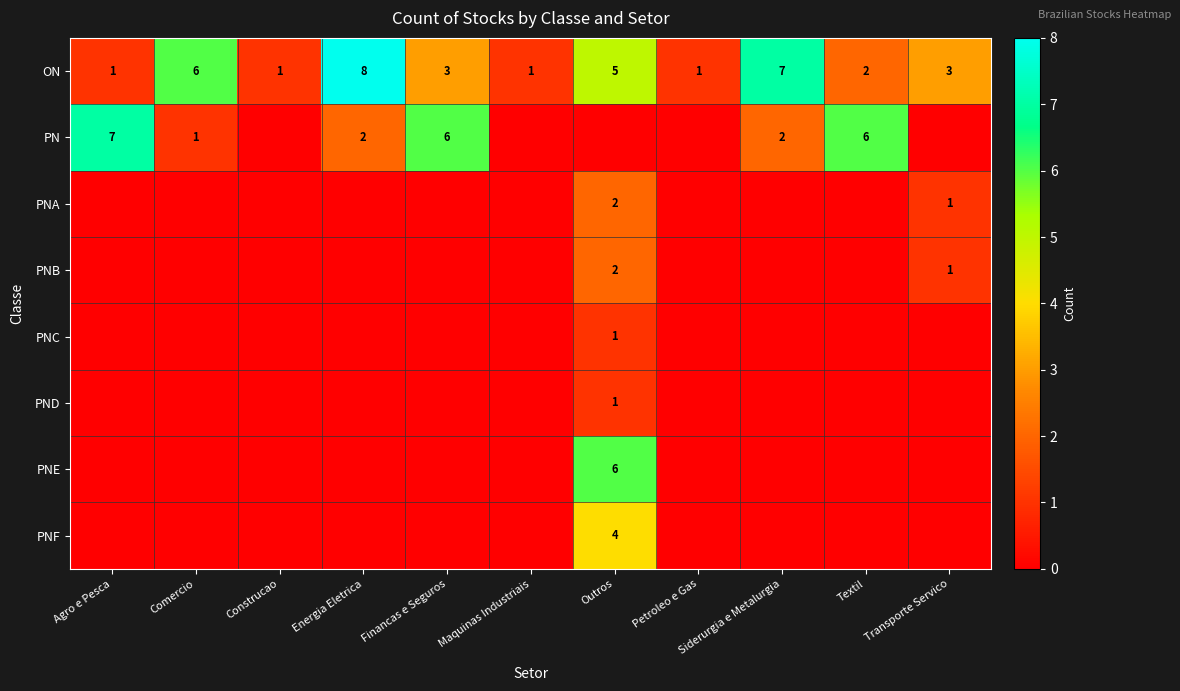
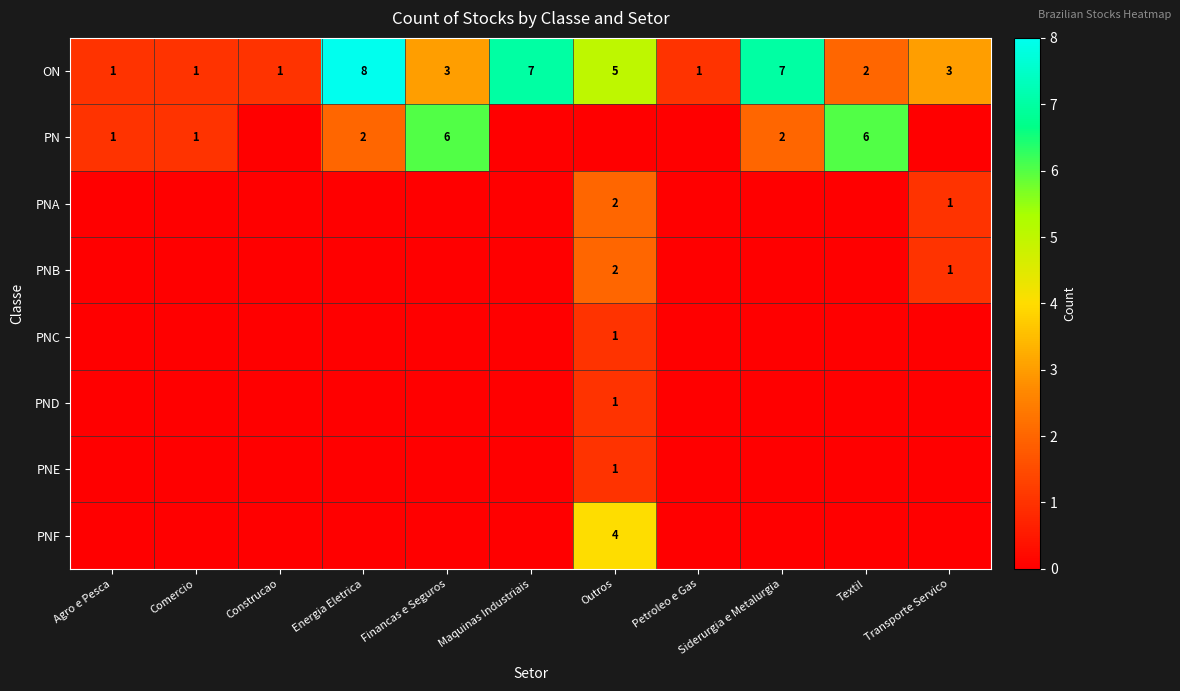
  {
    "ON": {
      "Agro e Pesca": 1,
-     "Comercio": 6,
+     "Comercio": 1,
      "Construcao": 1,
      "Energia Eletrica": 8,
      "Financas e Seguros": 3,
-     "Maquinas Industriais": 1,
+     "Maquinas Industriais": 7,
      "Outros": 5,
      "Petroleo e Gas": 1,
      "Siderurgia e Metalurgia": 7,
      "Textil": 2,
      "Transporte Servico": 3
    },
    "PN": {
-     "Agro e Pesca": 7,
+     "Agro e Pesca": 1,
      "Comercio": 1,
      "Energia Eletrica": 2,
      "Financas e Seguros": 6,
      "Siderurgia e Metalurgia": 2,
      "Textil": 6
    },
    "PNA": {
      "Outros": 2,
      "Transporte Servico": 1
    },
    "PNB": {
      "Outros": 2,
      "Transporte Servico": 1
    },
    "PNC": {
      "Outros": 1
    },
    "PND": {
      "Outros": 1
    },
    "PNE": {
-     "Outros": 6
+     "Outros": 1
    },
    "PNF": {
      "Outros": 4
    }
  }
